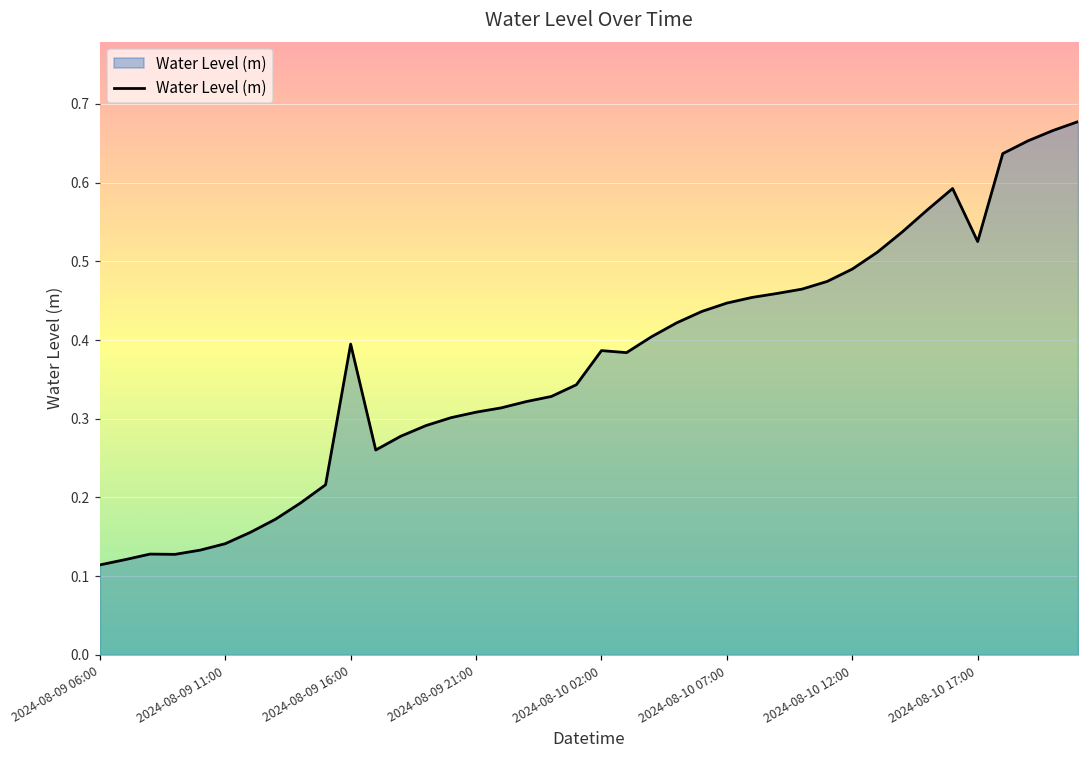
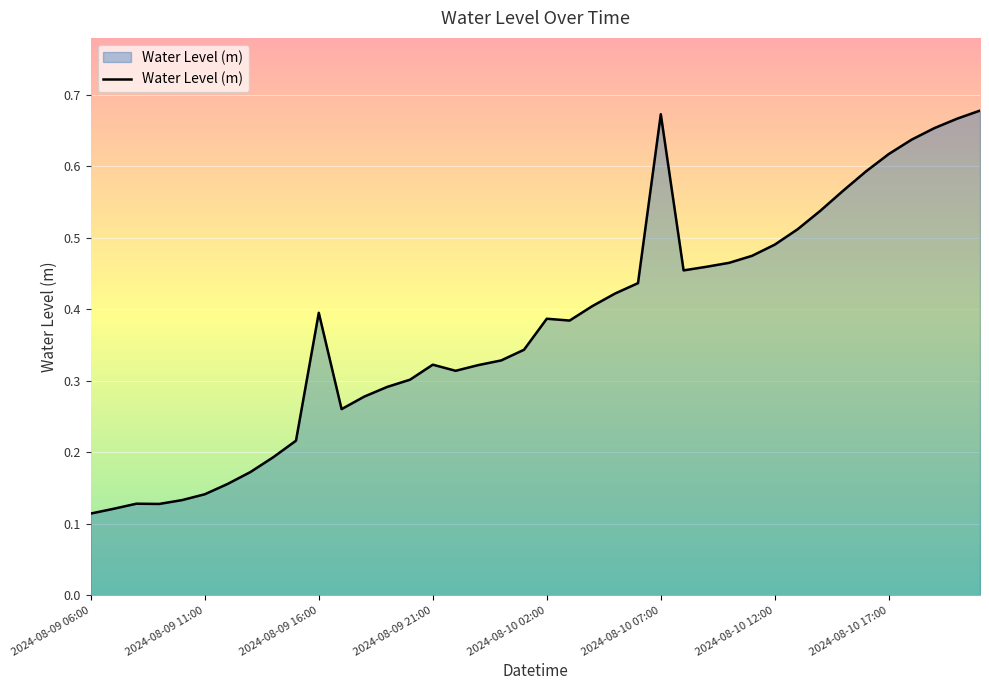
  {
    "2024-08-09 06:00": 0.11,
    "2024-08-09 11:00": 0.14,
    "2024-08-09 16:00": 0.39,
-   "2024-08-09 21:00": 0.31,
+   "2024-08-09 21:00": 0.32,
    "2024-08-10 02:00": 0.39,
-   "2024-08-10 07:00": 0.45,
+   "2024-08-10 07:00": 0.67,
    "2024-08-10 12:00": 0.49,
-   "2024-08-10 17:00": 0.53
+   "2024-08-10 17:00": 0.62
  }
